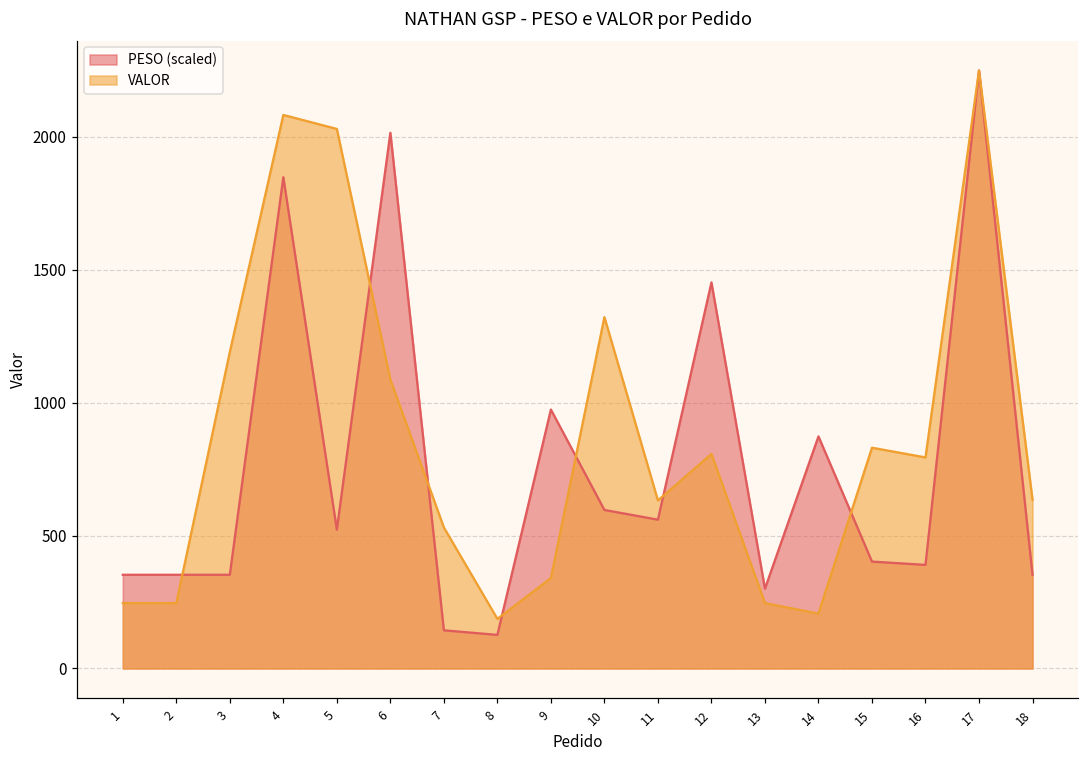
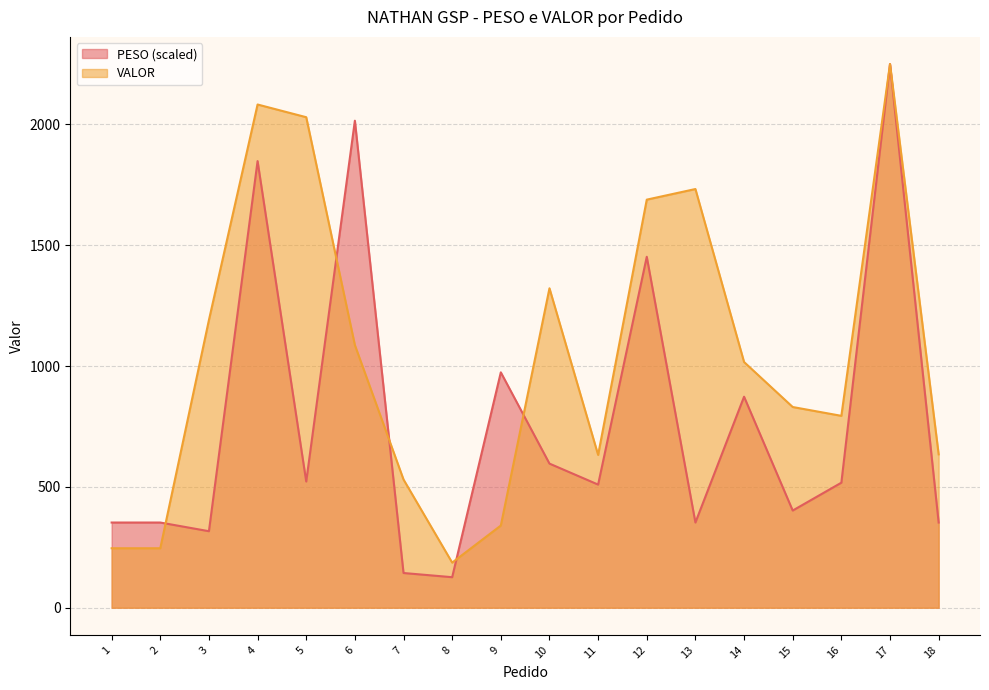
  {
    "PESO (scaled)": {
      "1": 350,
      "2": 350,
-     "3": 350,
+     "3": 320,
      "4": 1850,
      "5": 520,
      "6": 2020,
      "7": 140,
      "8": 130,
      "9": 970,
      "10": 600,
-     "11": 560,
+     "11": 510,
      "12": 1450,
-     "13": 300,
+     "13": 350,
      "14": 870,
      "15": 400,
-     "16": 390,
+     "16": 520,
      "18": 350
    },
    "VALOR": {
      "1": 250,
      "2": 250,
      "3": 1190,
      "4": 2080,
      "5": 2030,
      "6": 1090,
      "7": 530,
      "8": 190,
      "9": 340,
      "10": 1320,
      "11": 630,
-     "12": 810,
-     "13": 250,
-     "14": 210,
+     "12": 1690,
+     "13": 1730,
+     "14": 1020,
      "15": 830,
      "16": 790,
      "18": 630
    }
  }
